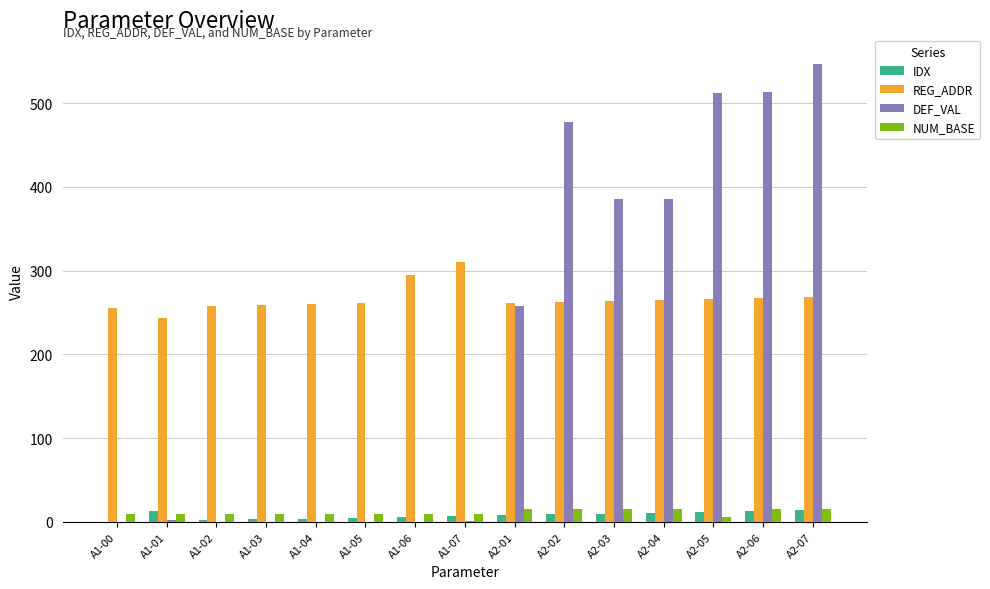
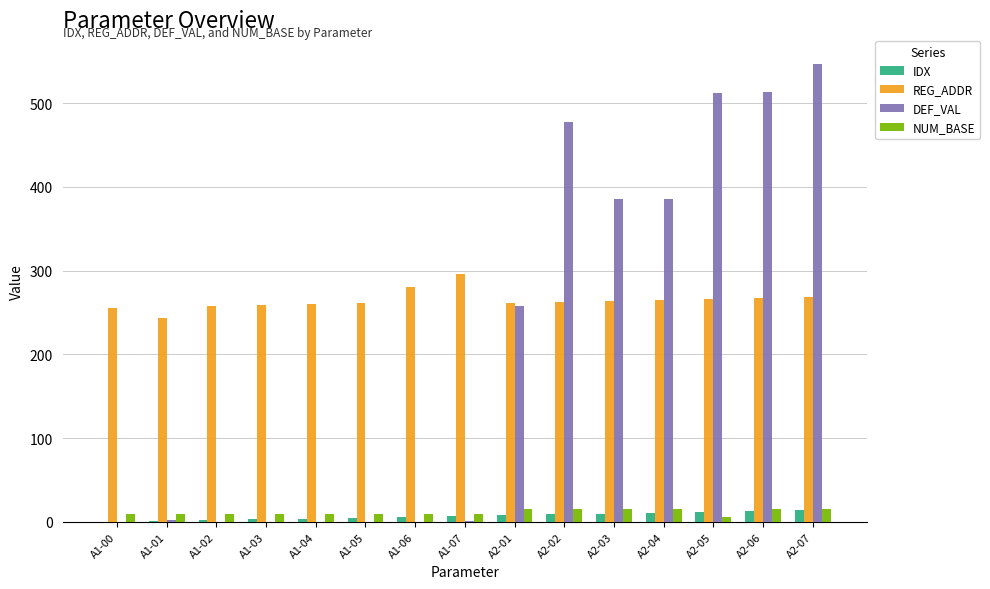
  {
    "IDX": {
      "A1-00": 0,
-     "A1-01": 10,
+     "A1-01": 0,
      "A1-03": 0,
      "A1-04": 0,
      "A1-05": 10,
      "A1-06": 10,
      "A1-07": 10,
      "A2-01": 10,
      "A2-02": 10,
      "A2-03": 10,
      "A2-04": 10,
      "A2-05": 10,
      "A2-06": 10,
      "A2-07": 10
    },
    "REG_ADDR": {
      "A1-00": 260,
      "A1-01": 240,
      "A1-02": 260,
      "A1-03": 260,
      "A1-04": 260,
      "A1-05": 260,
-     "A1-06": 300,
-     "A1-07": 310,
+     "A1-06": 280,
+     "A1-07": 300,
      "A2-01": 260,
      "A2-02": 260,
      "A2-03": 260,
      "A2-04": 270,
      "A2-05": 270,
      "A2-06": 270,
      "A2-07": 270
    },
    "DEF_VAL": {
      "A1-00": 0,
      "A1-02": 0,
      "A1-03": 0,
      "A1-04": 0,
      "A1-05": 0,
      "A1-06": 0,
      "A2-01": 260,
      "A2-02": 480,
      "A2-03": 390,
      "A2-04": 390,
      "A2-05": 510,
      "A2-06": 510,
      "A2-07": 550
    },
    "NUM_BASE": {
      "A1-00": 10,
      "A1-01": 10,
      "A1-02": 10,
      "A1-03": 10,
      "A1-04": 10,
      "A1-05": 10,
      "A1-06": 10,
      "A1-07": 10,
      "A2-01": 20,
      "A2-02": 20,
      "A2-03": 20,
      "A2-04": 20,
      "A2-05": 10,
      "A2-06": 20,
      "A2-07": 20
    }
  }
